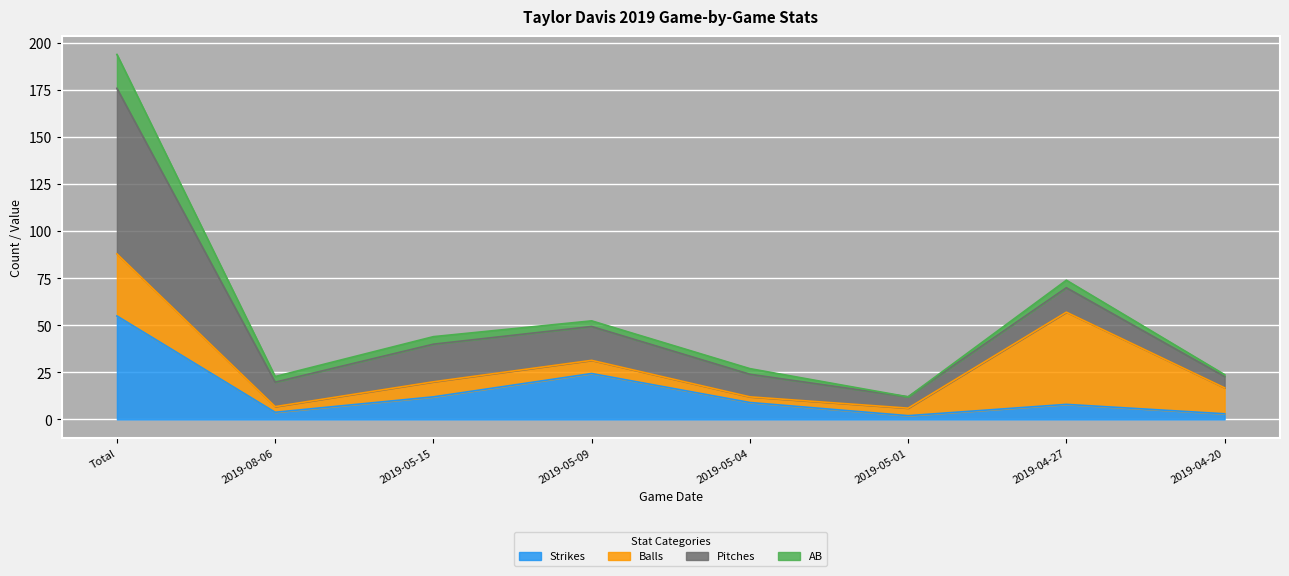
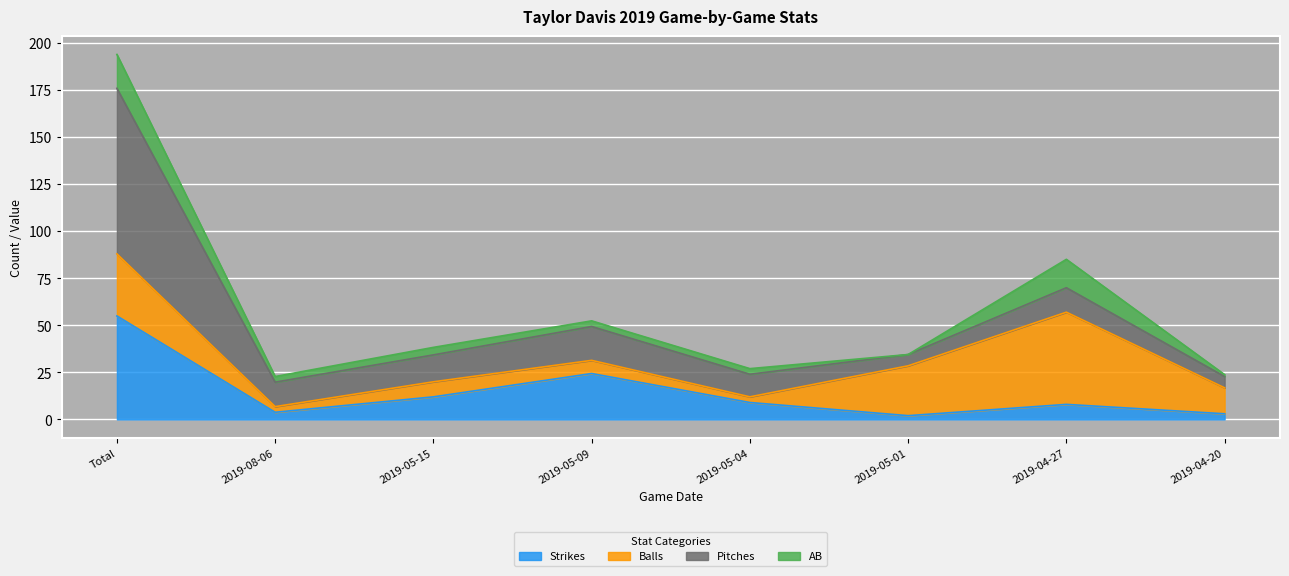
  {
    "Strikes": {
      "Total": 55,
      "2019-08-06": 4,
      "2019-05-15": 12,
      "2019-05-09": 24,
      "2019-05-04": 9,
      "2019-05-01": 2,
      "2019-04-27": 8,
      "2019-04-20": 3
    },
    "Balls": {
      "Total": 33,
      "2019-08-06": 3,
      "2019-05-15": 8,
      "2019-05-09": 7,
      "2019-05-04": 3,
-     "2019-05-01": 4,
+     "2019-05-01": 27,
      "2019-04-27": 49,
      "2019-04-20": 14
    },
    "Pitches": {
      "Total": 88,
      "2019-08-06": 13,
-     "2019-05-15": 20,
+     "2019-05-15": 14,
      "2019-05-09": 18,
      "2019-05-04": 12,
      "2019-04-27": 13
    },
    "AB": {
      "Total": 18,
      "2019-08-06": 3,
      "2019-05-15": 4,
      "2019-05-09": 3,
      "2019-05-04": 3,
-     "2019-04-27": 4
+     "2019-04-27": 15
    }
  }
